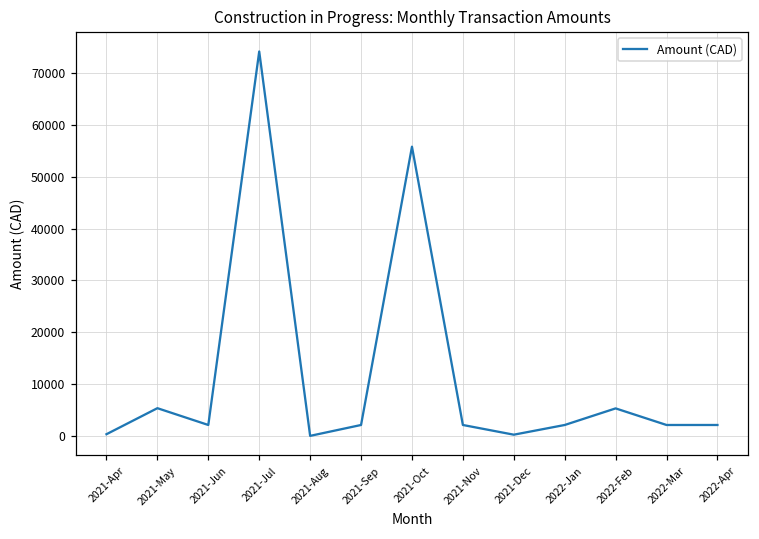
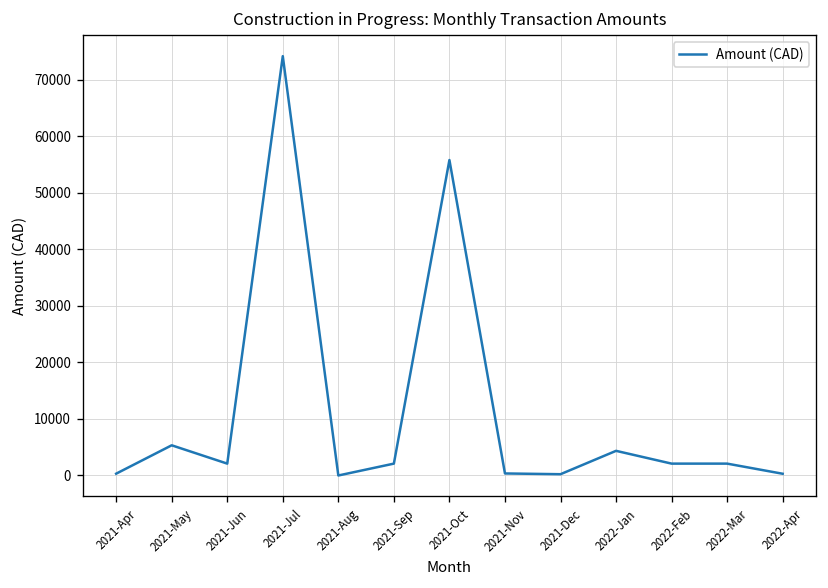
  {
    "2021-Apr": 0,
    "2021-May": 5000,
    "2021-Jun": 2000,
    "2021-Jul": 74000,
    "2021-Aug": 0,
    "2021-Sep": 2000,
    "2021-Oct": 56000,
-   "2021-Nov": 2000,
+   "2021-Nov": 0,
    "2021-Dec": 0,
-   "2022-Jan": 2000,
-   "2022-Feb": 5000,
+   "2022-Jan": 4000,
+   "2022-Feb": 2000,
    "2022-Mar": 2000,
-   "2022-Apr": 2000
+   "2022-Apr": 0
  }
